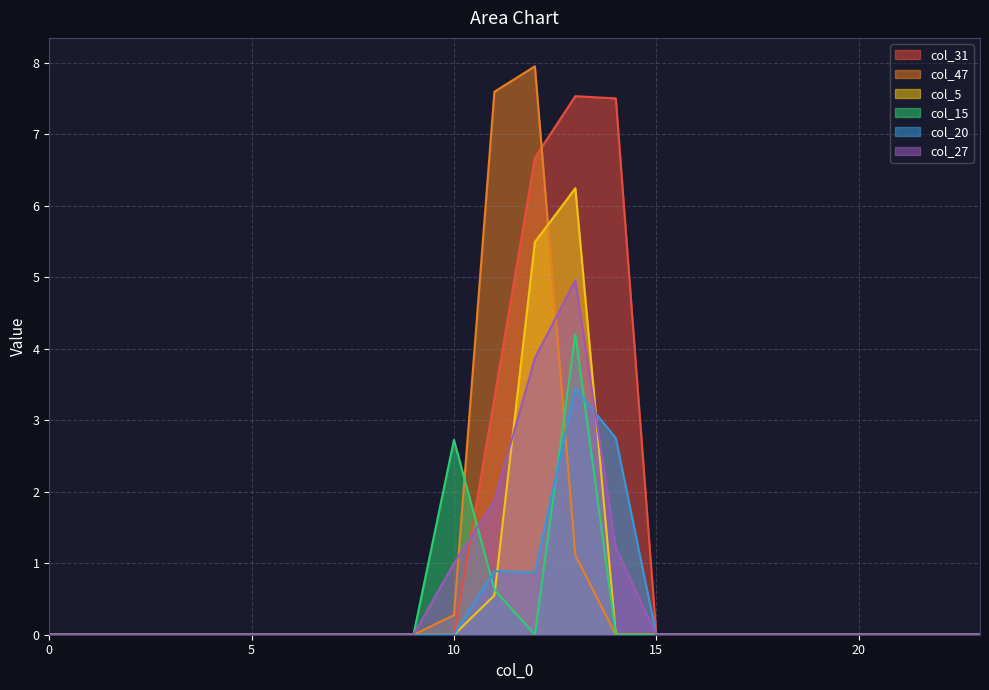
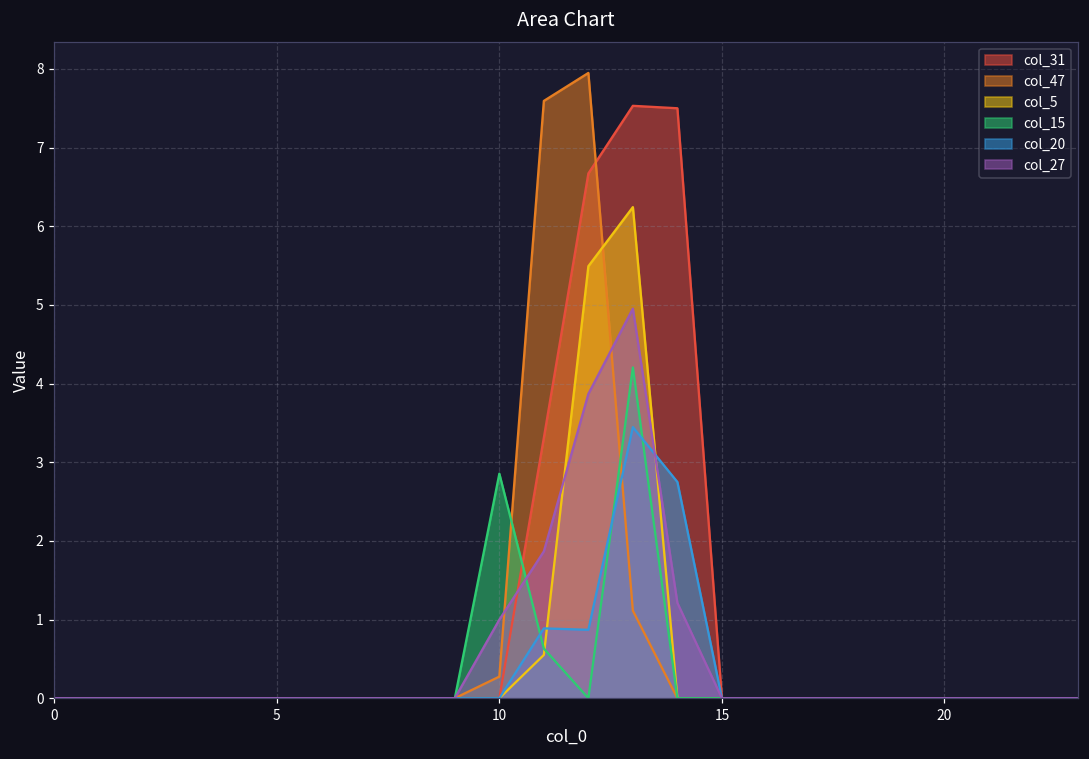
  {
    "col_15": {
-     "10": 2.7
+     "10": 2.9
    },
    "col_27": {
      "10": 1.0
    }
  }
